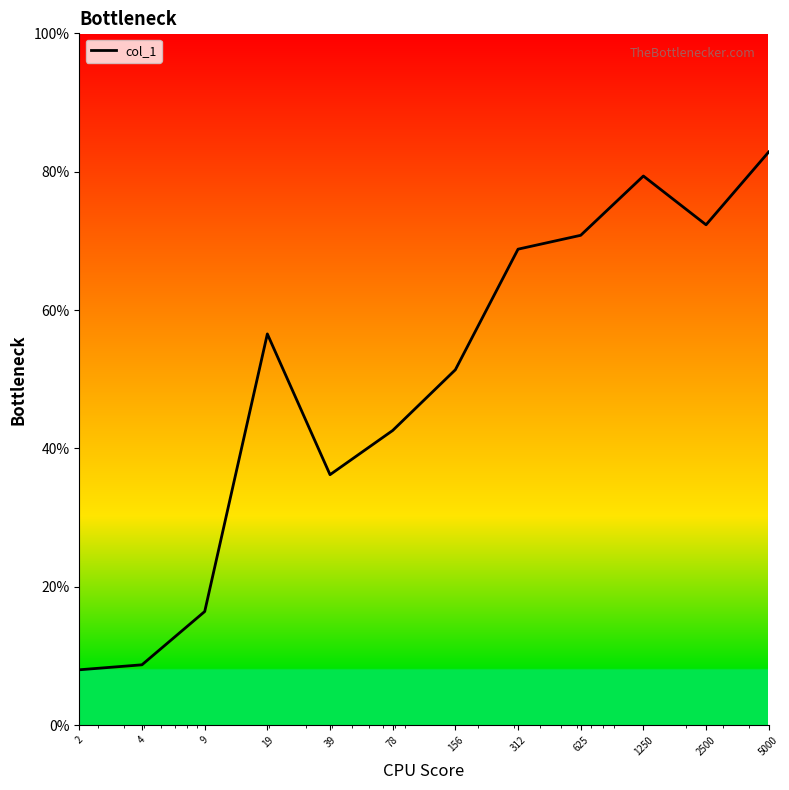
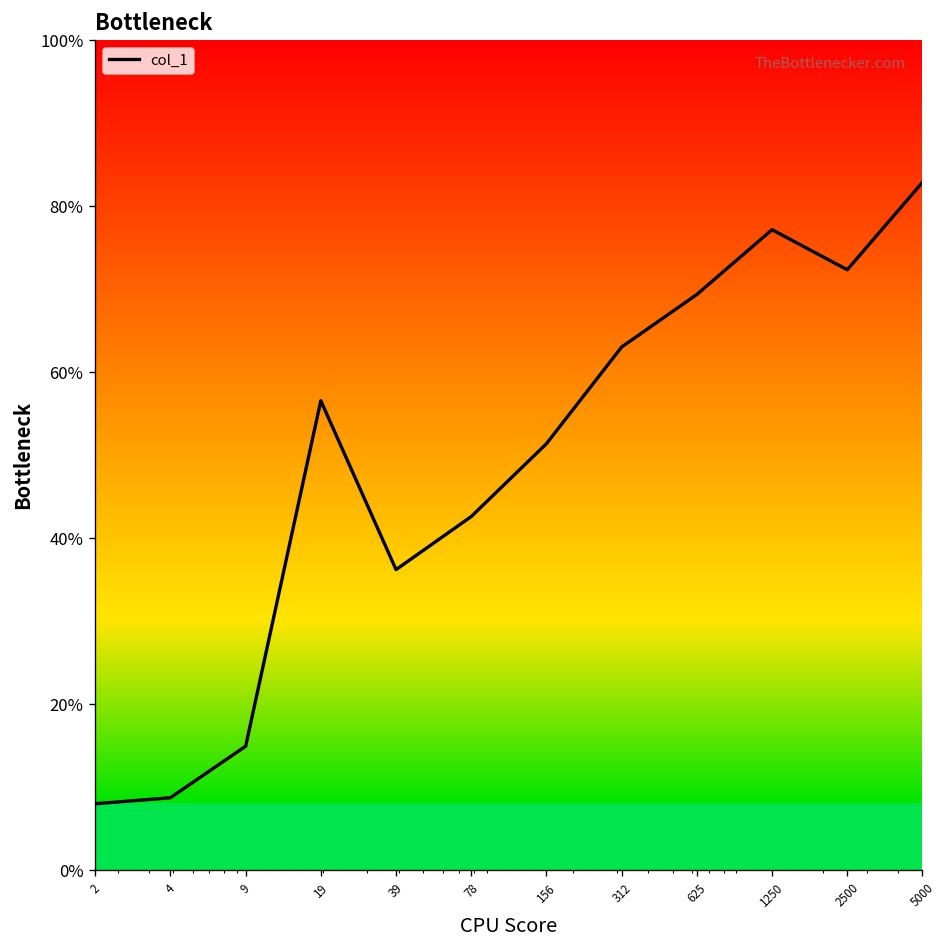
  {
    "2": "8%",
    "4": "9%",
-   "9": "16%",
+   "9": "15%",
    "19": "57%",
    "39": "36%",
    "78": "43%",
    "156": "51%",
-   "312": "69%",
-   "625": "71%",
-   "1250": "79%",
+   "312": "63%",
+   "625": "69%",
+   "1250": "77%",
    "2500": "72%",
    "5000": "83%"
  }
